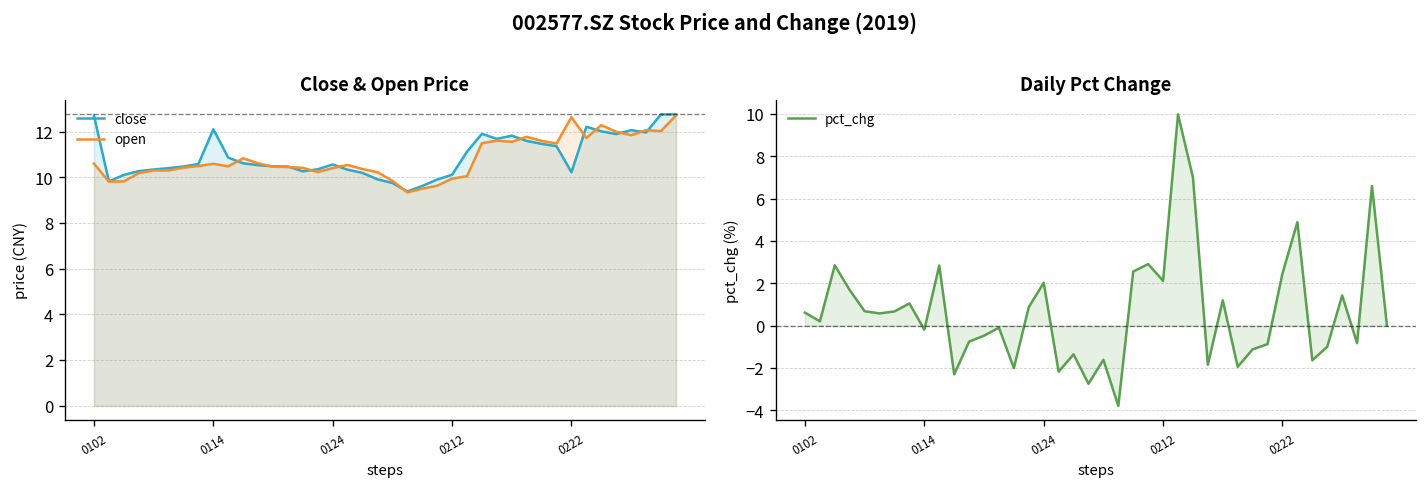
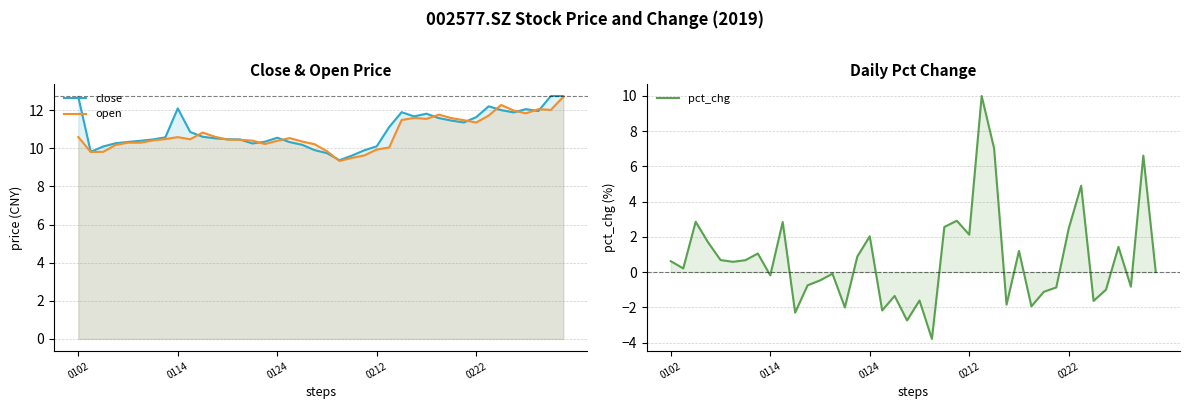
  {
    "Close & Open Price": {
      "close": {
        "0102": 12.7,
        "0114": 12.1,
        "0124": 10.6,
        "0212": 10.1,
-       "0222": 10.2
+       "0222": 11.6
      },
      "open": {
        "0102": 10.6,
        "0114": 10.6,
        "0124": 10.4,
        "0212": 9.9,
-       "0222": 12.6
+       "0222": 11.4
      }
    }
  }
